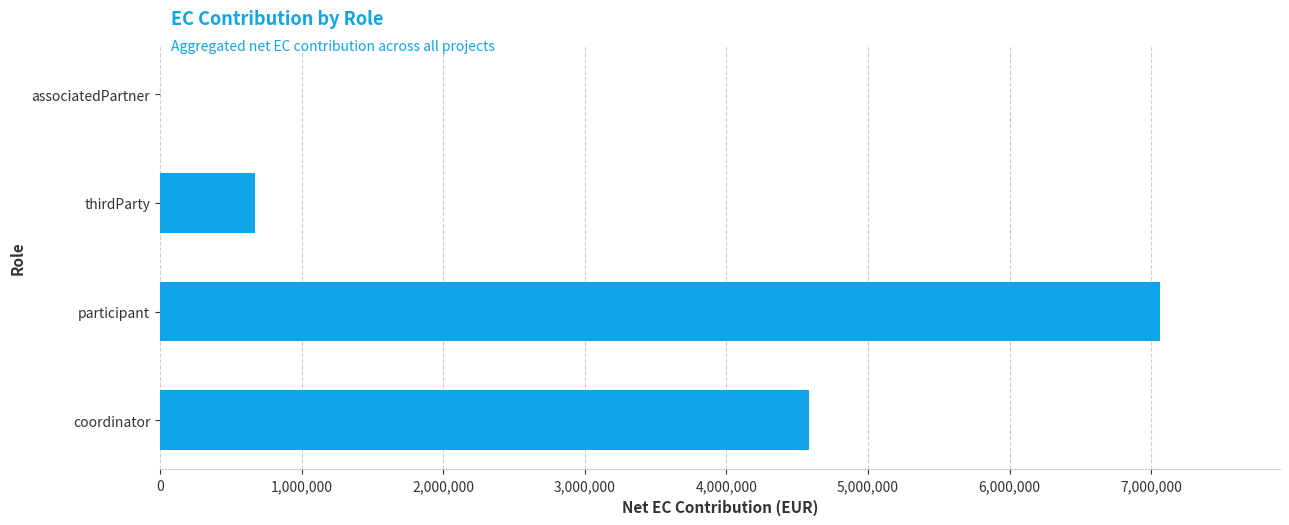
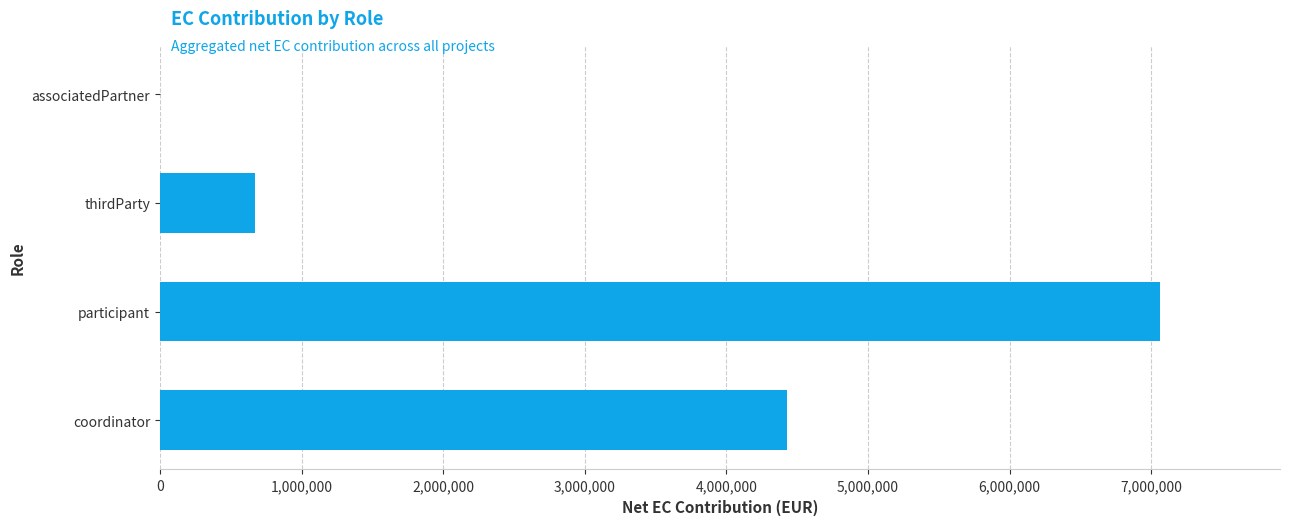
  {
    "associatedPartner": "0",
    "thirdParty": "670,000",
    "participant": "7,060,000",
-   "coordinator": "4,580,000"
+   "coordinator": "4,430,000"
  }
